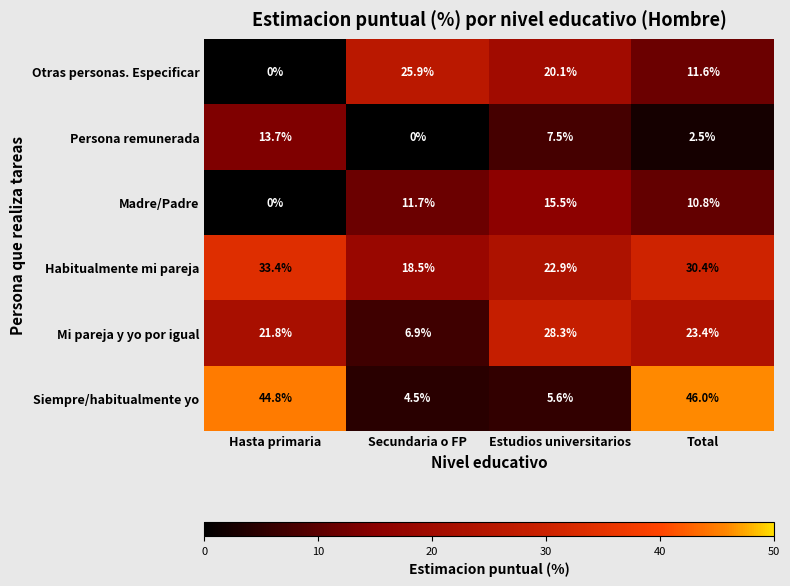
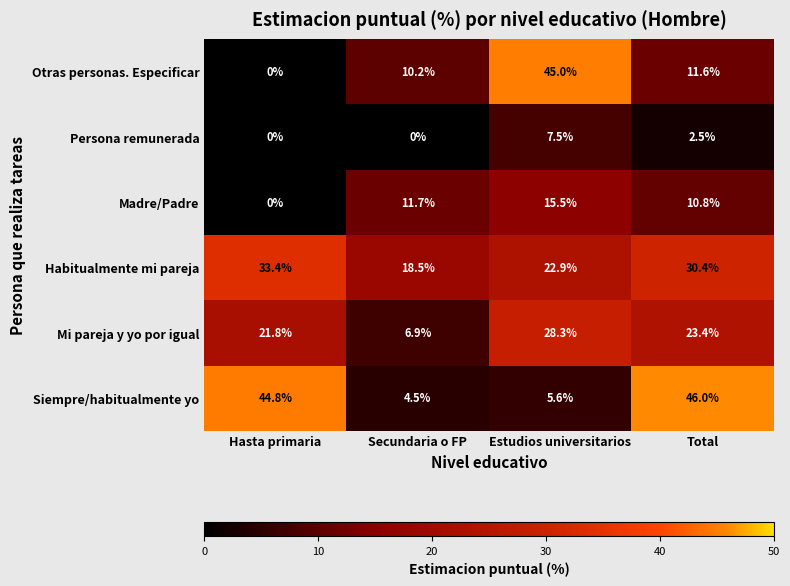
  {
    "Otras personas. Especificar": {
      "Hasta primaria": "0%",
-     "Secundaria o FP": "25.9%",
-     "Estudios universitarios": "20.1%",
+     "Secundaria o FP": "10.2%",
+     "Estudios universitarios": "45.0%",
      "Total": "11.6%"
    },
    "Persona remunerada": {
-     "Hasta primaria": "13.7%",
+     "Hasta primaria": "0%",
      "Secundaria o FP": "0%",
      "Estudios universitarios": "7.5%",
      "Total": "2.5%"
    },
    "Madre/Padre": {
      "Hasta primaria": "0%",
      "Secundaria o FP": "11.7%",
      "Estudios universitarios": "15.5%",
      "Total": "10.8%"
    },
    "Habitualmente mi pareja": {
      "Hasta primaria": "33.4%",
      "Secundaria o FP": "18.5%",
      "Estudios universitarios": "22.9%",
      "Total": "30.4%"
    },
    "Mi pareja y yo por igual": {
      "Hasta primaria": "21.8%",
      "Secundaria o FP": "6.9%",
      "Estudios universitarios": "28.3%",
      "Total": "23.4%"
    },
    "Siempre/habitualmente yo": {
      "Hasta primaria": "44.8%",
      "Secundaria o FP": "4.5%",
      "Estudios universitarios": "5.6%",
      "Total": "46.0%"
    }
  }
